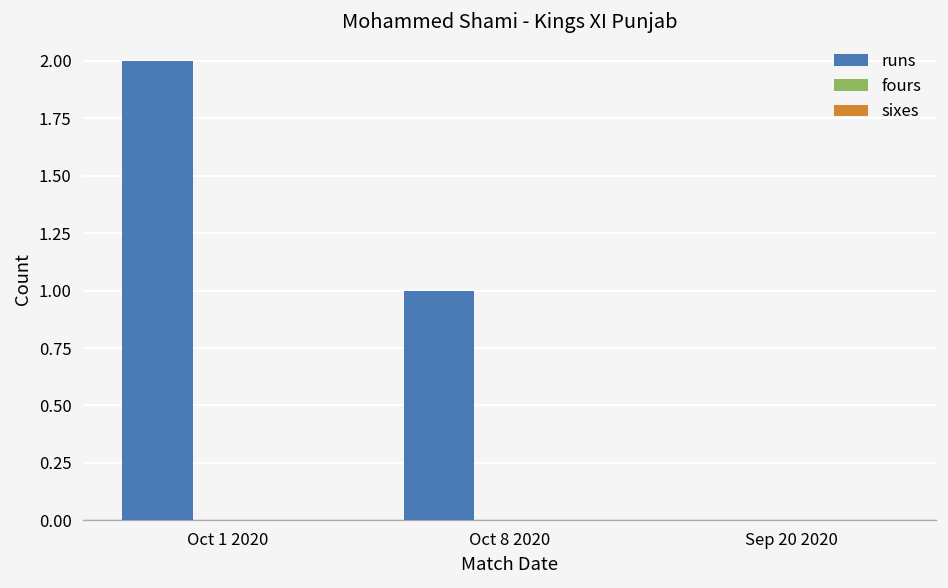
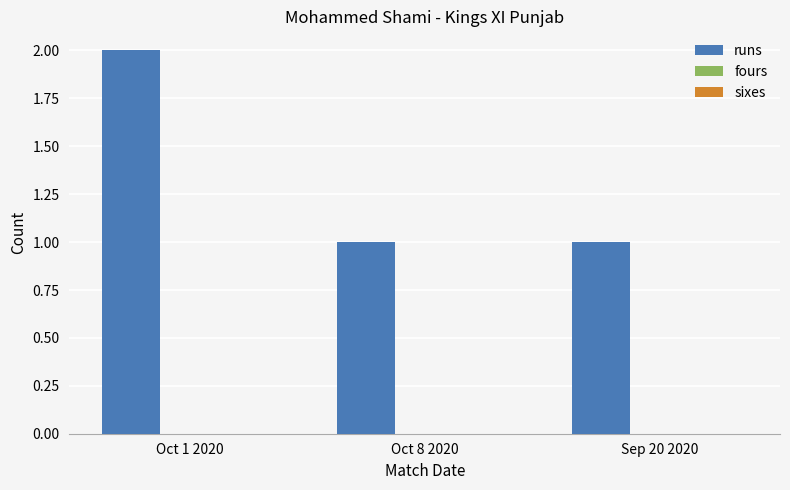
  {
    "runs": {
      "Oct 1 2020": 2,
      "Oct 8 2020": 1,
-     "Sep 20 2020": 0
+     "Sep 20 2020": 1
    },
    "fours": {
      "Oct 1 2020": 0,
      "Oct 8 2020": 0,
      "Sep 20 2020": 0
    },
    "sixes": {
      "Oct 1 2020": 0,
      "Oct 8 2020": 0,
      "Sep 20 2020": 0
    }
  }
